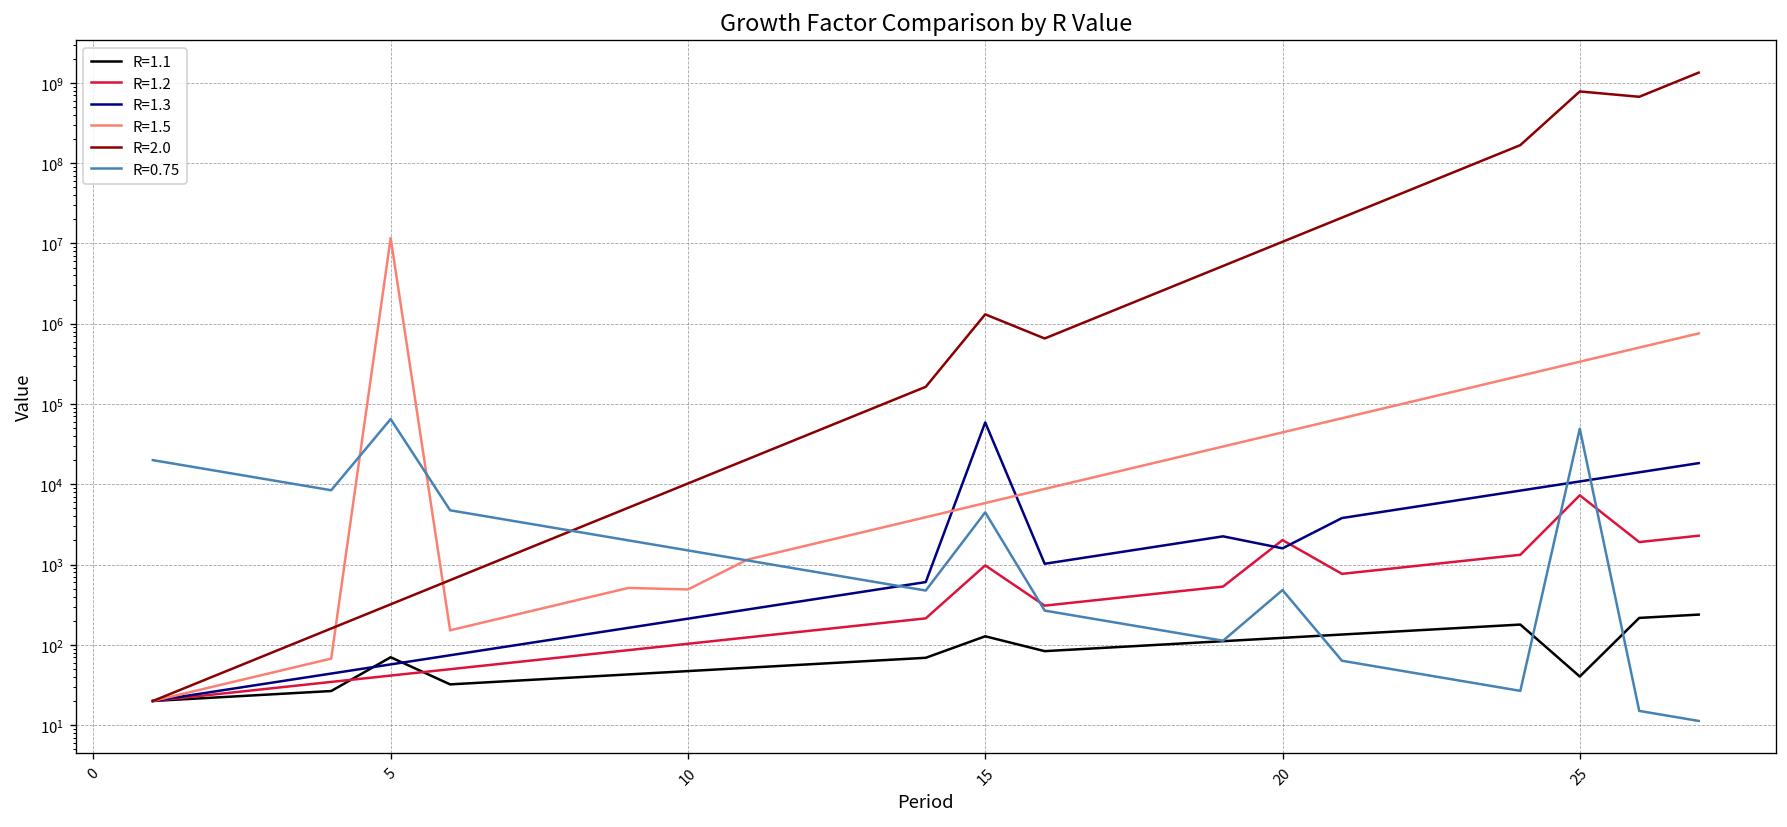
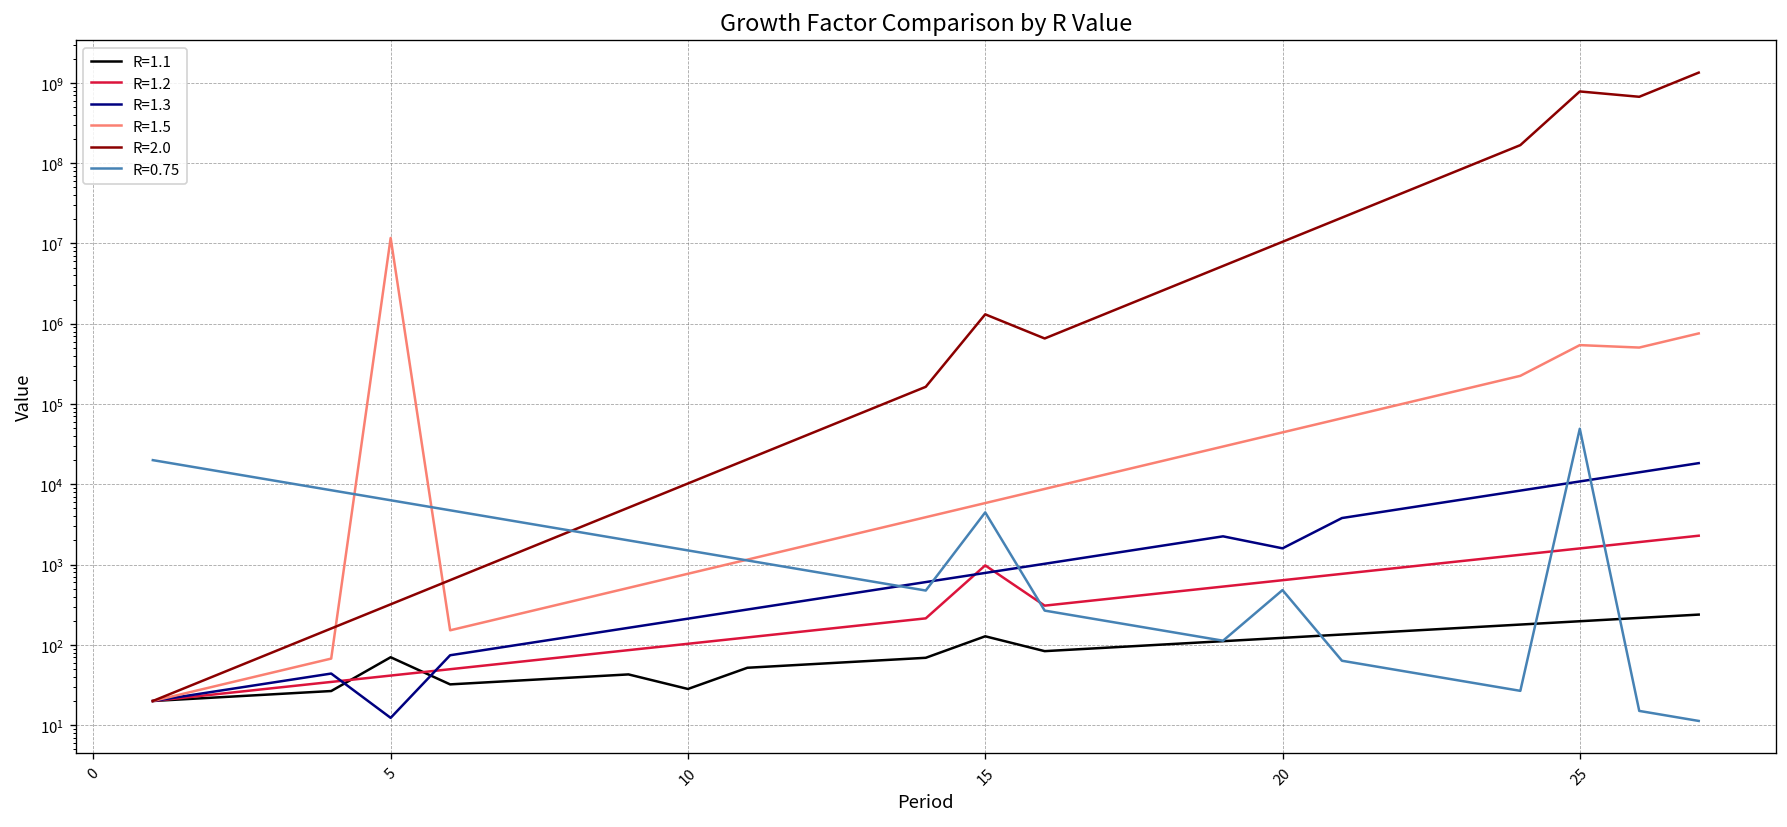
  {
    "R=1.1": {
      "5": 70,
-     "10": 50,
+     "10": 28,
      "15": 130,
      "20": 120,
-     "25": 40
+     "25": 200
    },
    "R=1.2": {
      "5": 40,
      "10": 100,
      "15": 1000,
-     "20": 2000,
-     "25": 7000
+     "20": 600,
+     "25": 1600
    },
    "R=1.3": {
-     "5": 60,
+     "5": 12,
      "10": 210,
-     "15": 60000,
+     "15": 800,
      "20": 1600,
      "25": 11000
    },
    "R=1.5": {
      "5": 12000000,
-     "10": 500,
+     "10": 800,
      "15": 6000,
      "20": 40000,
-     "25": 300000
+     "25": 500000
    },
    "R=2.0": {
      "5": 300,
      "10": 10000,
      "15": 1300000,
      "20": 10000000,
      "25": 800000000
    },
    "R=0.75": {
-     "5": 60000,
+     "5": 6000,
      "10": 1500,
      "15": 4000,
      "20": 500,
      "25": 50000
    }
  }
